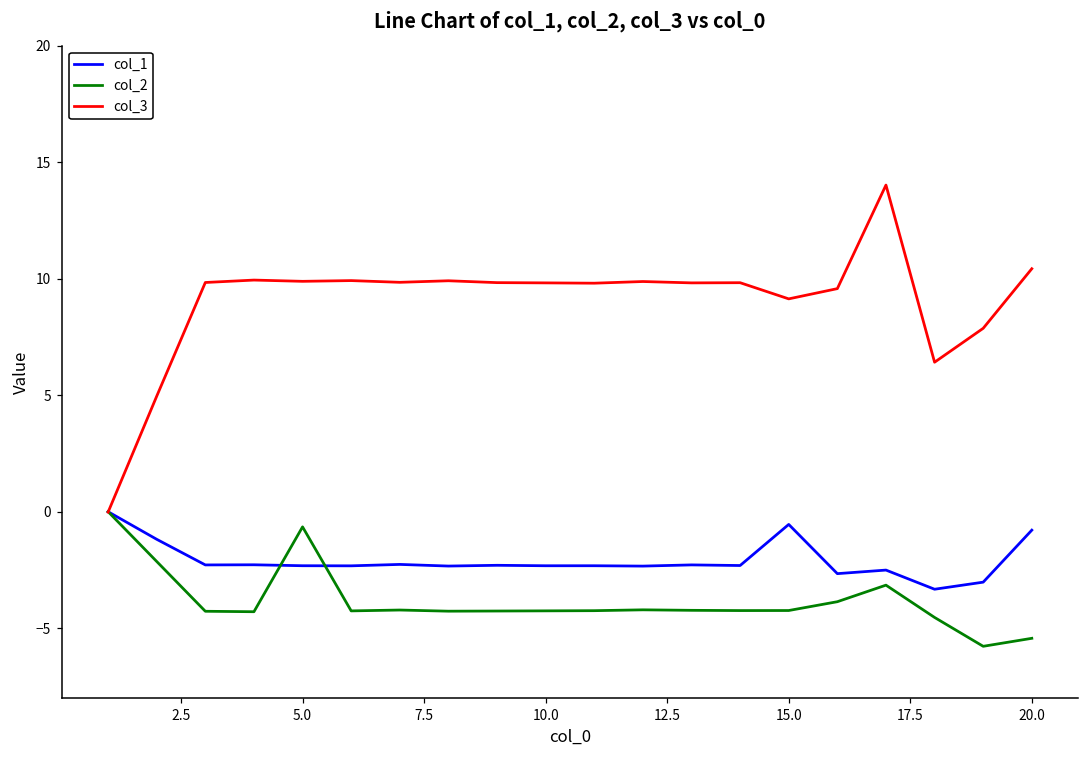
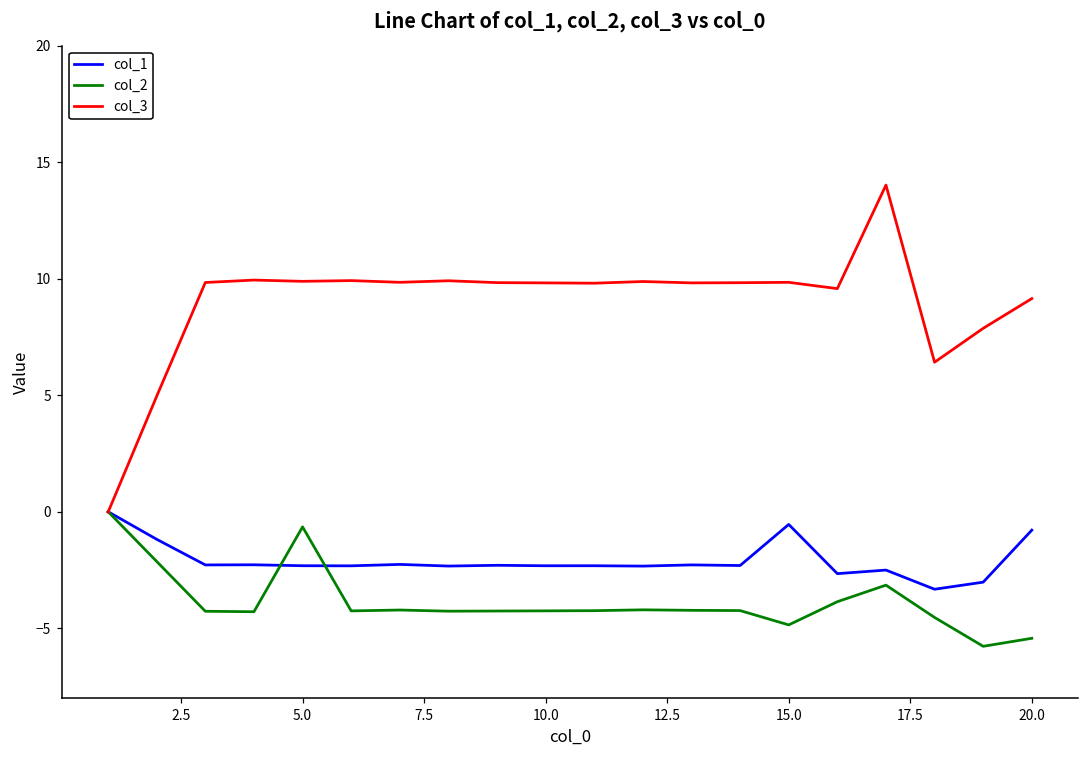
  {
    "col_1": {
      "5.0": -2.3,
      "10.0": -2.3,
      "15.0": -0.5,
      "20.0": -0.8
    },
    "col_2": {
      "5.0": -0.6,
      "10.0": -4.3,
-     "15.0": -4.2,
+     "15.0": -4.9,
      "20.0": -5.4
    },
    "col_3": {
      "5.0": 9.9,
      "10.0": 9.8,
-     "15.0": 9.1,
-     "20.0": 10.4
+     "15.0": 9.8,
+     "20.0": 9.2
    }
  }
